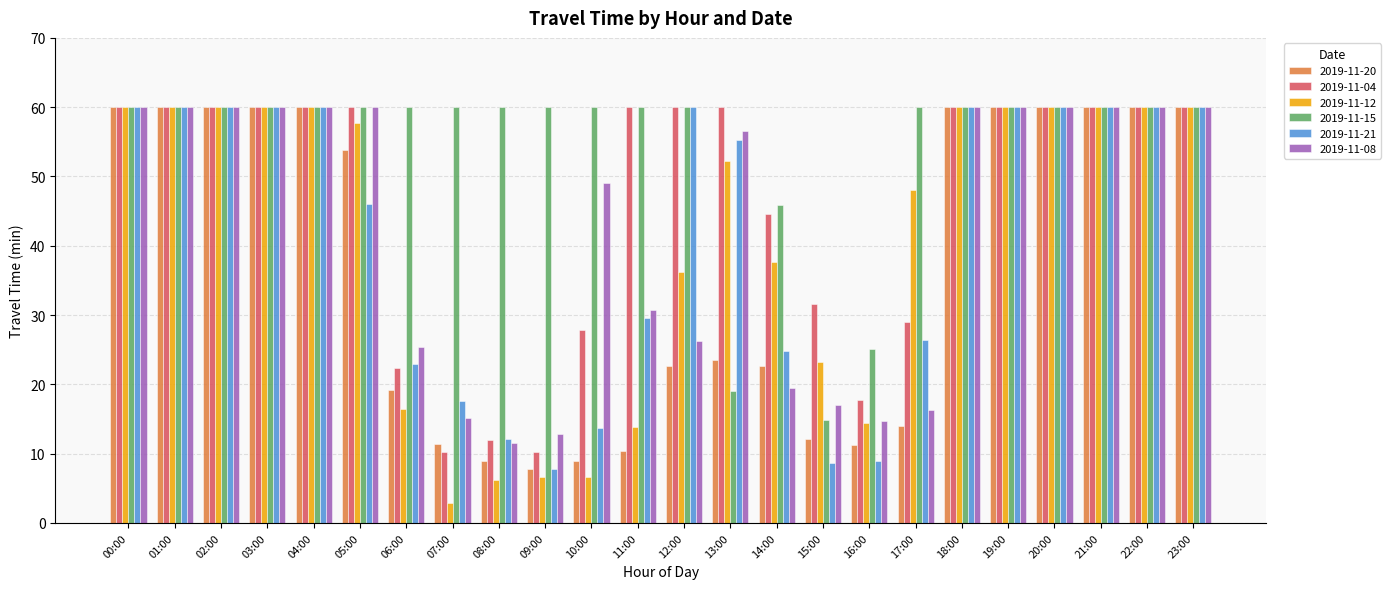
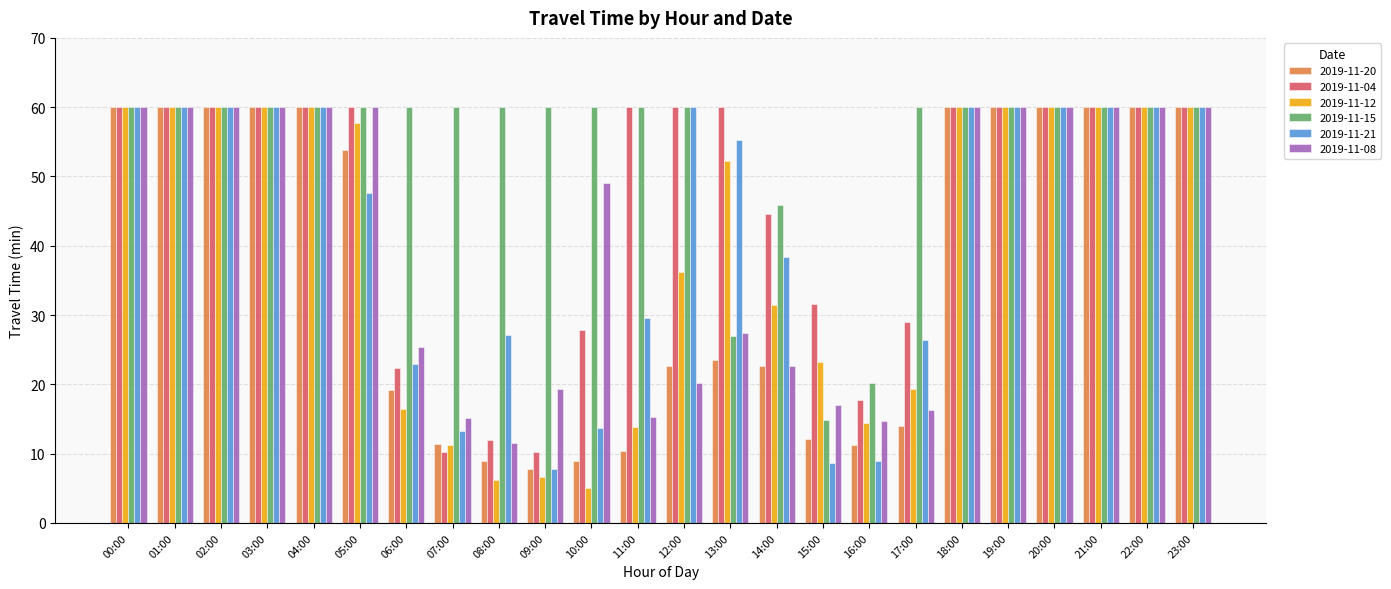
  {
    "2019-11-12": {
      "00:00": 60,
      "01:00": 60,
      "02:00": 60,
      "03:00": 60,
      "04:00": 60,
      "05:00": 58,
      "06:00": 17,
-     "07:00": 3,
+     "07:00": 11,
      "08:00": 6,
      "09:00": 7,
-     "10:00": 7,
+     "10:00": 5,
      "11:00": 14,
      "12:00": 36,
      "13:00": 52,
-     "14:00": 38,
+     "14:00": 32,
      "15:00": 23,
      "16:00": 14,
-     "17:00": 48,
+     "17:00": 19,
      "18:00": 60,
      "19:00": 60,
      "20:00": 60,
      "21:00": 60,
      "22:00": 60,
      "23:00": 60
    },
    "2019-11-15": {
      "00:00": 60,
      "01:00": 60,
      "02:00": 60,
      "03:00": 60,
      "04:00": 60,
      "05:00": 60,
      "06:00": 60,
      "07:00": 60,
      "08:00": 60,
      "09:00": 60,
      "10:00": 60,
      "11:00": 60,
      "12:00": 60,
-     "13:00": 19,
+     "13:00": 27,
      "14:00": 46,
      "15:00": 15,
-     "16:00": 25,
+     "16:00": 20,
      "17:00": 60,
      "18:00": 60,
      "19:00": 60,
      "20:00": 60,
      "21:00": 60,
      "22:00": 60,
      "23:00": 60
    },
    "2019-11-21": {
      "00:00": 60,
      "01:00": 60,
      "02:00": 60,
      "03:00": 60,
      "04:00": 60,
-     "05:00": 46,
+     "05:00": 48,
      "06:00": 23,
-     "07:00": 18,
-     "08:00": 12,
+     "07:00": 13,
+     "08:00": 27,
      "09:00": 8,
      "10:00": 14,
      "11:00": 30,
      "12:00": 60,
      "13:00": 55,
-     "14:00": 25,
+     "14:00": 38,
      "15:00": 9,
      "16:00": 9,
      "17:00": 26,
      "18:00": 60,
      "19:00": 60,
      "20:00": 60,
      "21:00": 60,
      "22:00": 60,
      "23:00": 60
    },
    "2019-11-08": {
      "00:00": 60,
      "01:00": 60,
      "02:00": 60,
      "03:00": 60,
      "04:00": 60,
      "05:00": 60,
      "06:00": 25,
      "07:00": 15,
      "08:00": 12,
-     "09:00": 13,
+     "09:00": 19,
      "10:00": 49,
-     "11:00": 31,
-     "12:00": 26,
-     "13:00": 57,
-     "14:00": 19,
+     "11:00": 15,
+     "12:00": 20,
+     "13:00": 27,
+     "14:00": 23,
      "15:00": 17,
      "16:00": 15,
      "17:00": 16,
      "18:00": 60,
      "19:00": 60,
      "20:00": 60,
      "21:00": 60,
      "22:00": 60,
      "23:00": 60
    }
  }
